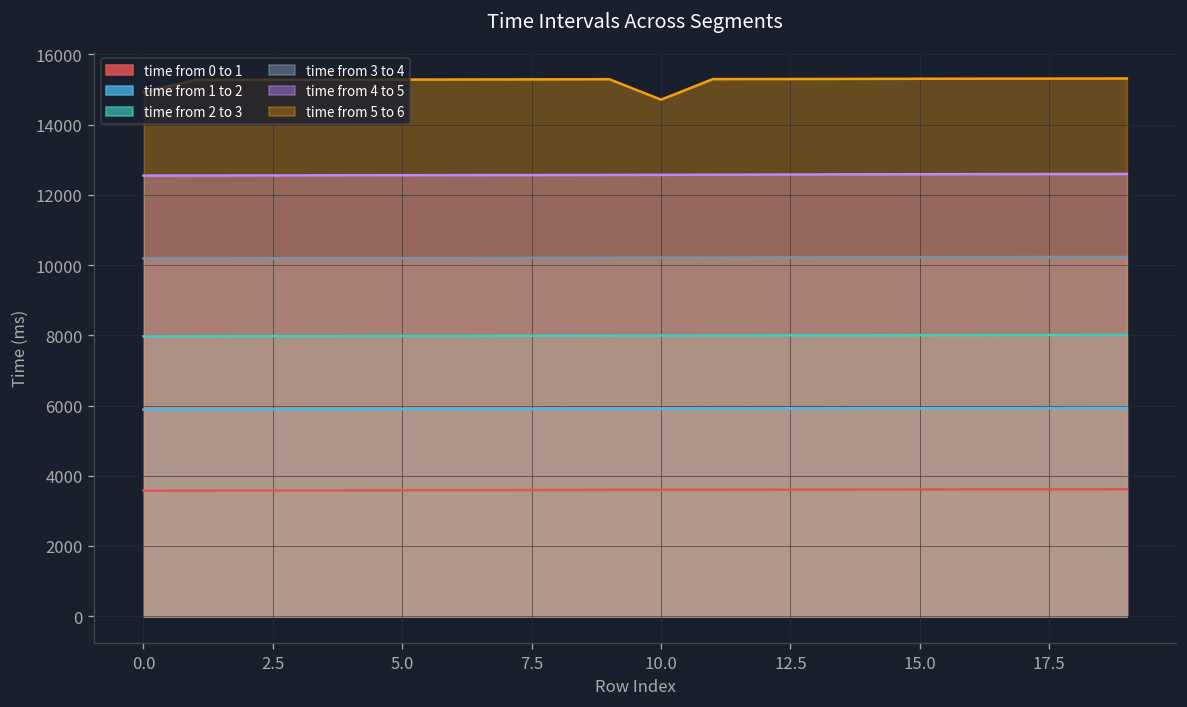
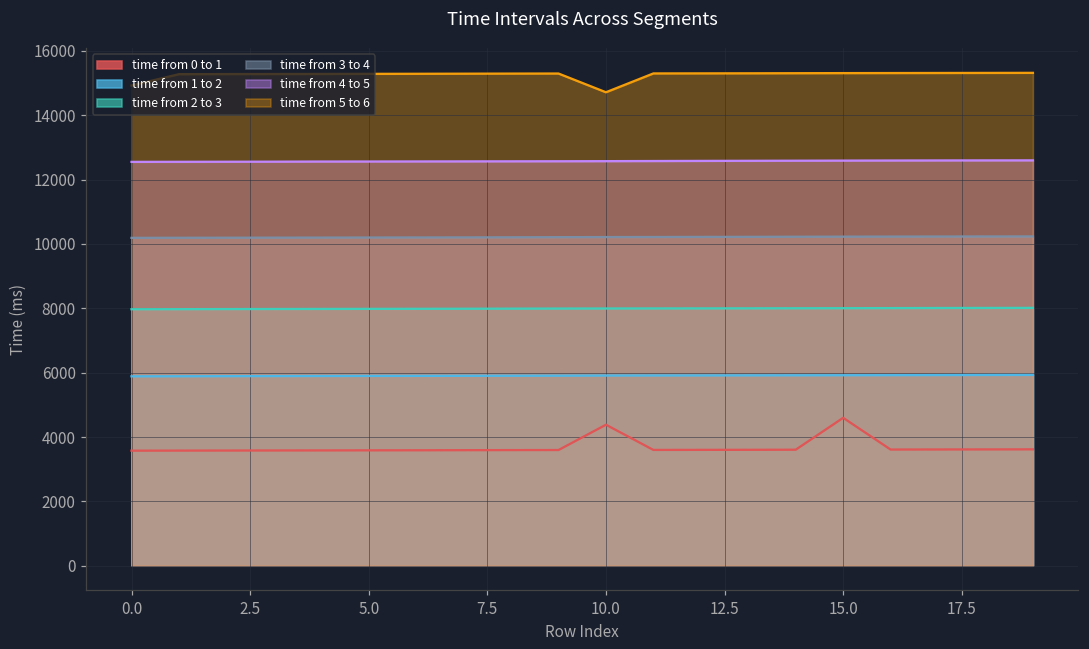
  {
    "time from 0 to 1": {
      "0.0": 3600,
      "5.0": 3600,
-     "10.0": 3600,
-     "15.0": 3600
+     "10.0": 4400,
+     "15.0": 4600
    },
    "time from 5 to 6": {
      "10.0": 14700,
      "15.0": 15300
    }
  }
